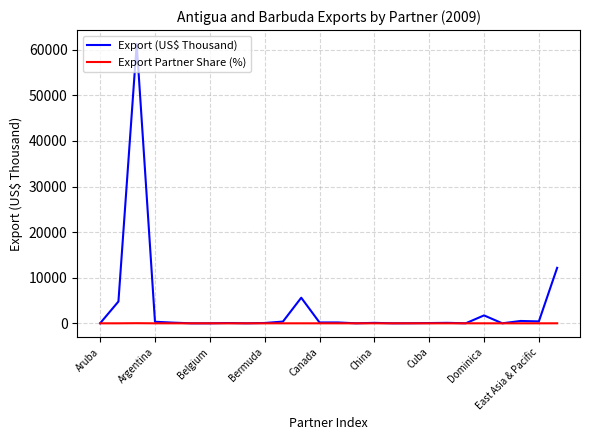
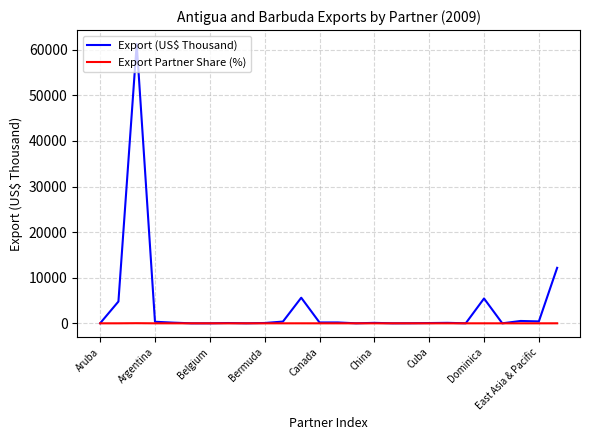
  {
    "Export (US$ Thousand)": {
-     "Dominica": 2000
+     "Dominica": 5000
    },
    "Export Partner Share (%)": {
      "Dominica": 0
    }
  }
